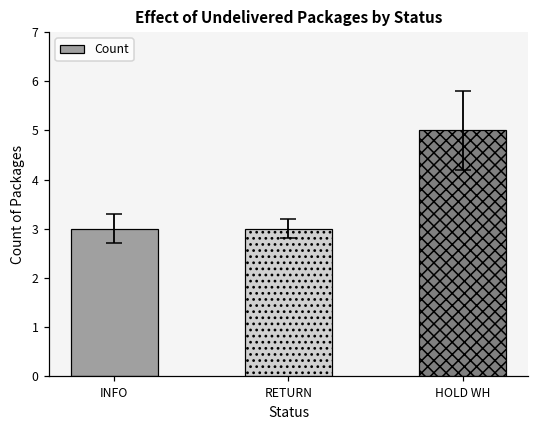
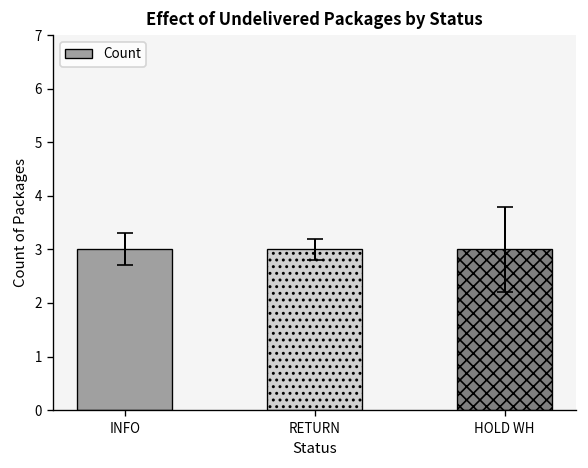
  {
    "Count": {
      "INFO": 3,
      "RETURN": 3,
-     "HOLD WH": 5
+     "HOLD WH": 3
    }
  }
